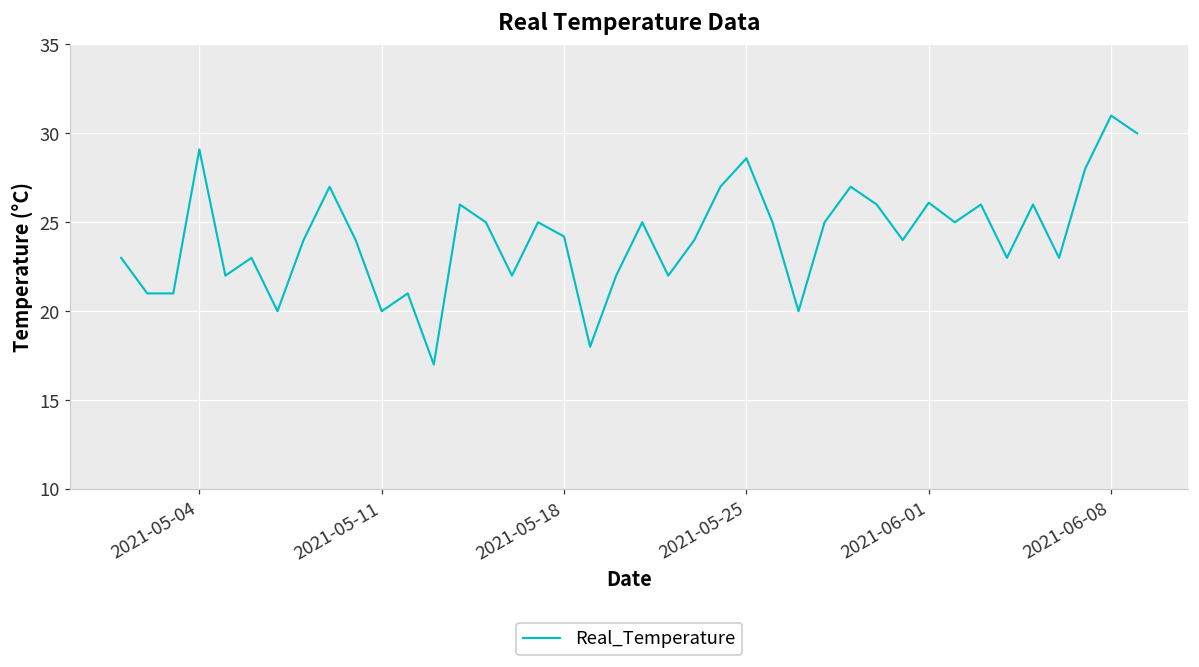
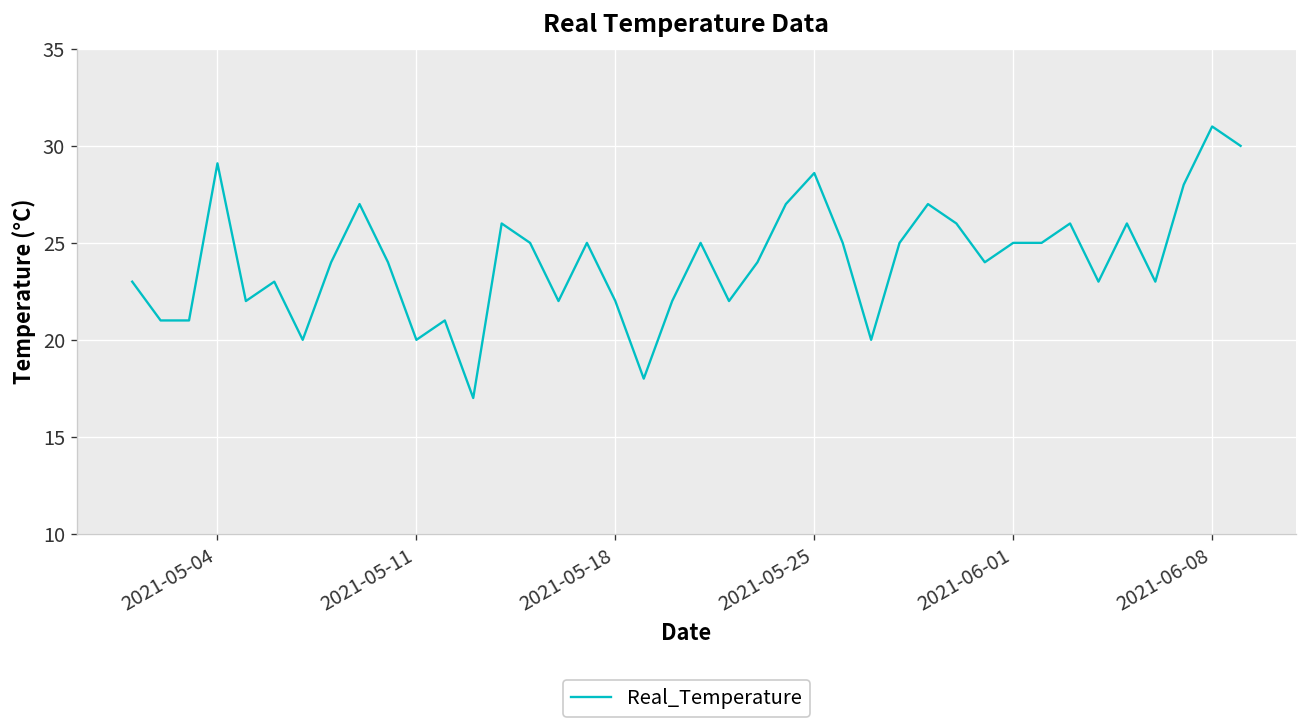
  {
    "2021-05-04": 29.1,
    "2021-05-11": 20.0,
-   "2021-05-18": 24.2,
+   "2021-05-18": 22.0,
    "2021-05-25": 28.6,
-   "2021-06-01": 26.1,
+   "2021-06-01": 25.0,
    "2021-06-08": 31.0
  }
